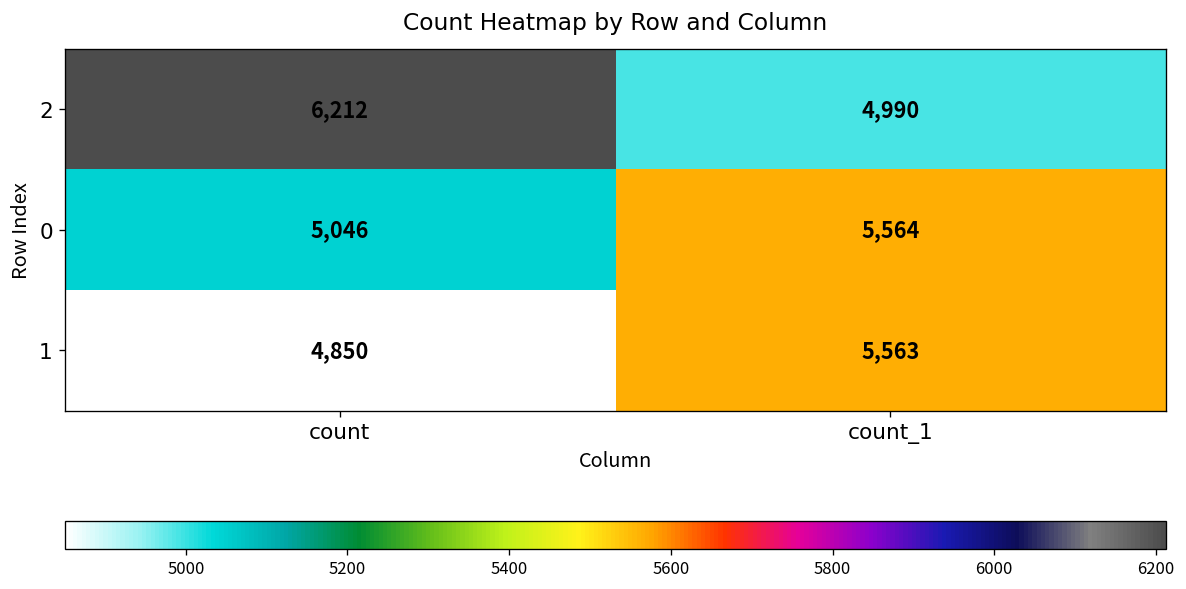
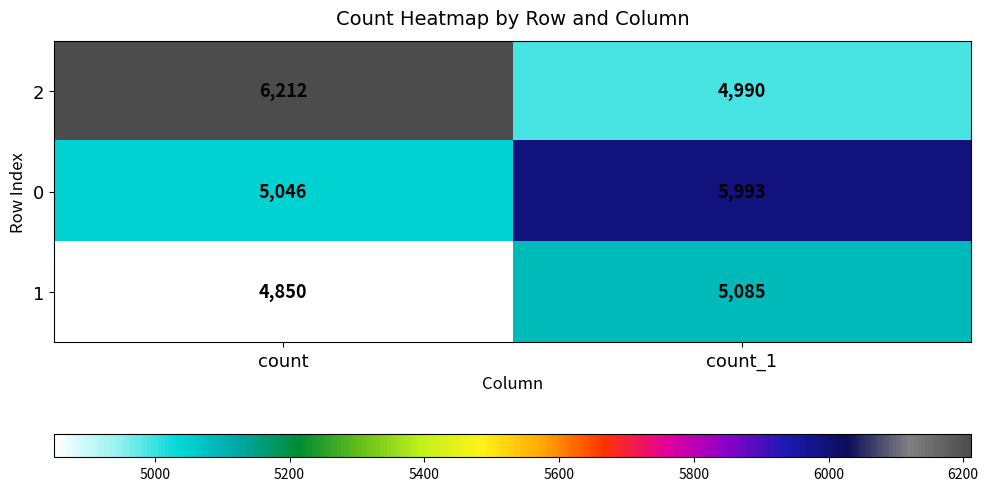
  {
    "2": {
      "count": "6,212",
      "count_1": "4,990"
    },
    "0": {
      "count": "5,046",
-     "count_1": "5,564"
+     "count_1": "5,993"
    },
    "1": {
      "count": "4,850",
-     "count_1": "5,563"
+     "count_1": "5,085"
    }
  }
